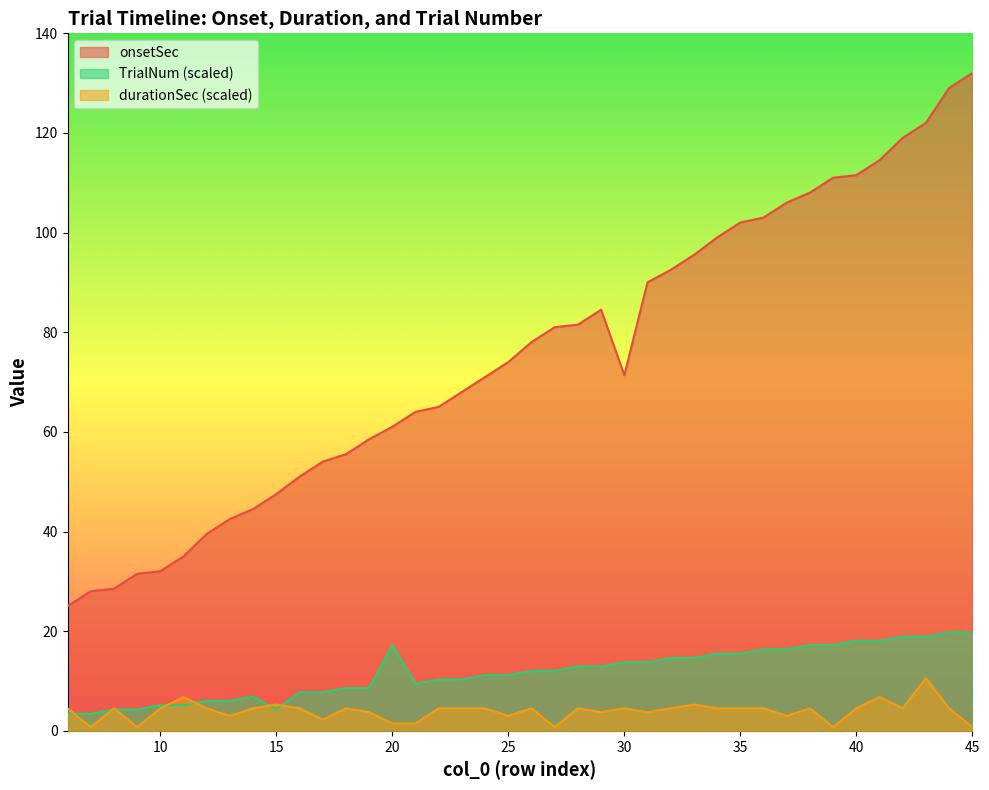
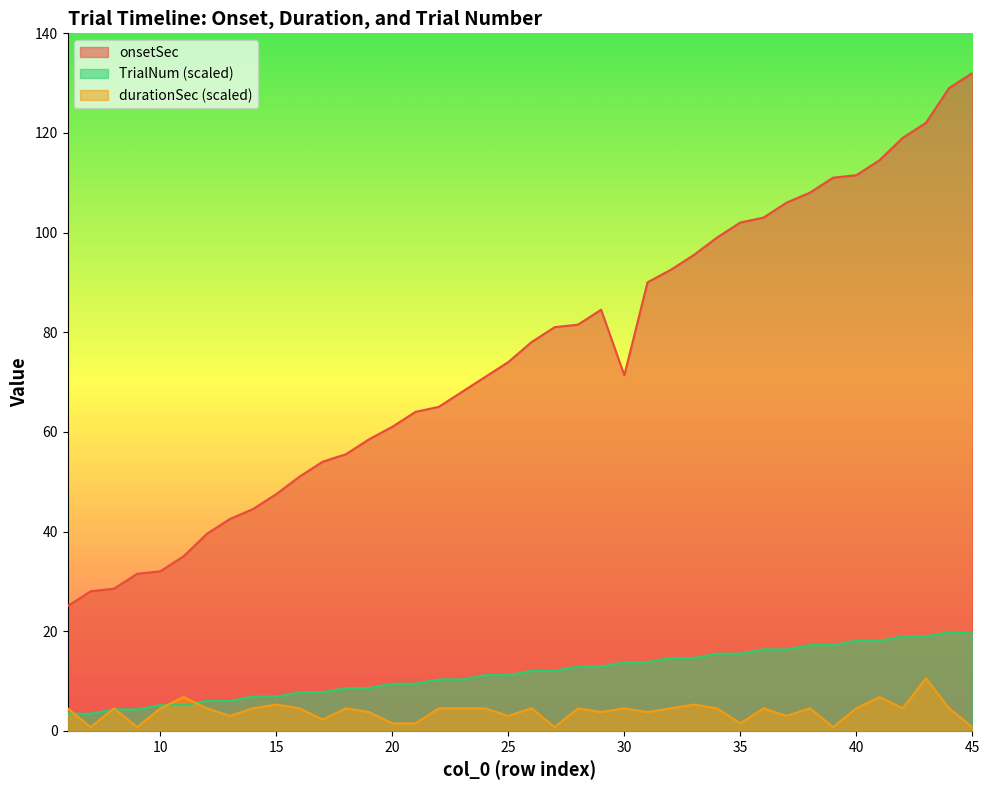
  {
    "onsetSec": {
      "10": 32,
      "15": 48,
      "20": 61,
      "25": 74,
      "30": 71,
      "35": 102,
      "40": 112,
      "45": 132
    },
    "TrialNum (scaled)": {
      "10": 5,
-     "15": 4,
-     "20": 17,
+     "15": 7,
+     "20": 9,
      "25": 11,
      "30": 14,
      "35": 15,
      "40": 18,
      "45": 20
    },
    "durationSec (scaled)": {
      "10": 5,
      "15": 5,
      "20": 2,
      "25": 3,
      "30": 5,
-     "35": 5,
+     "35": 2,
      "40": 5,
      "45": 1
    }
  }
